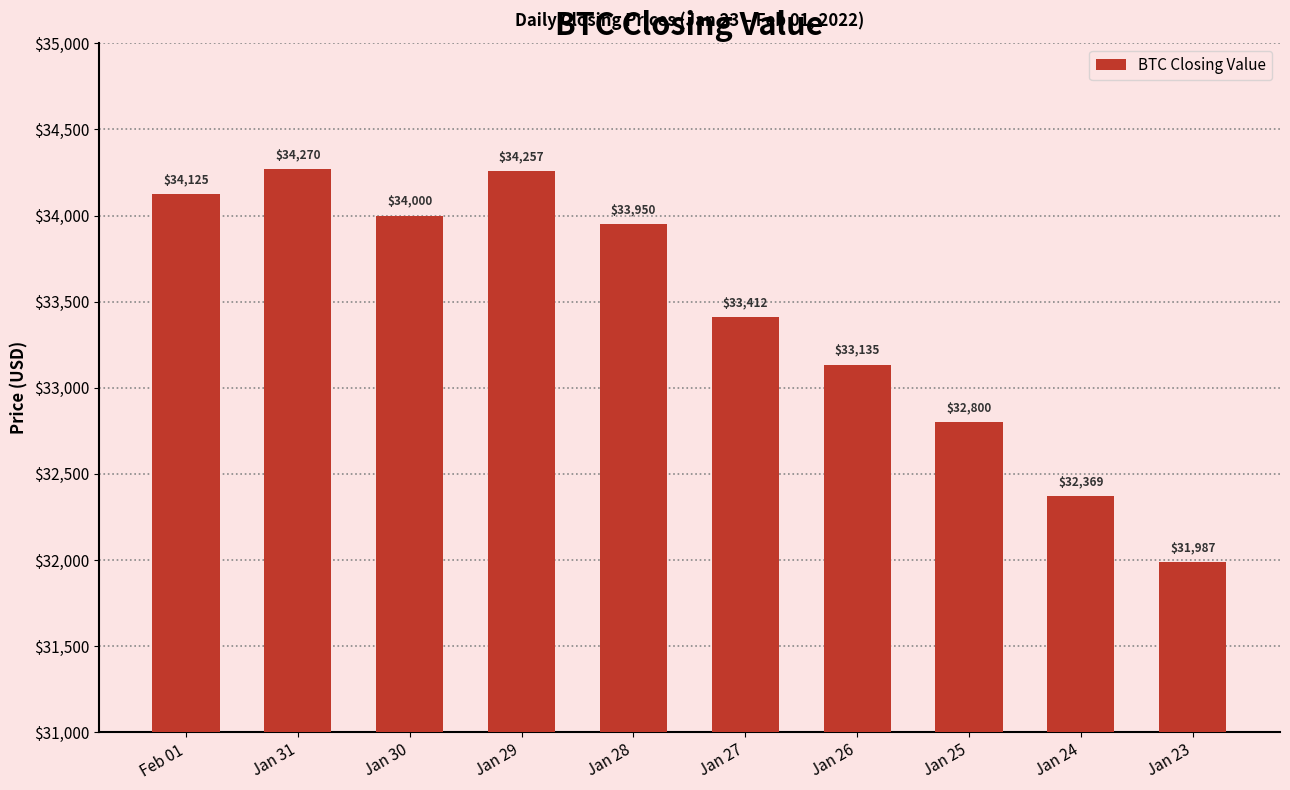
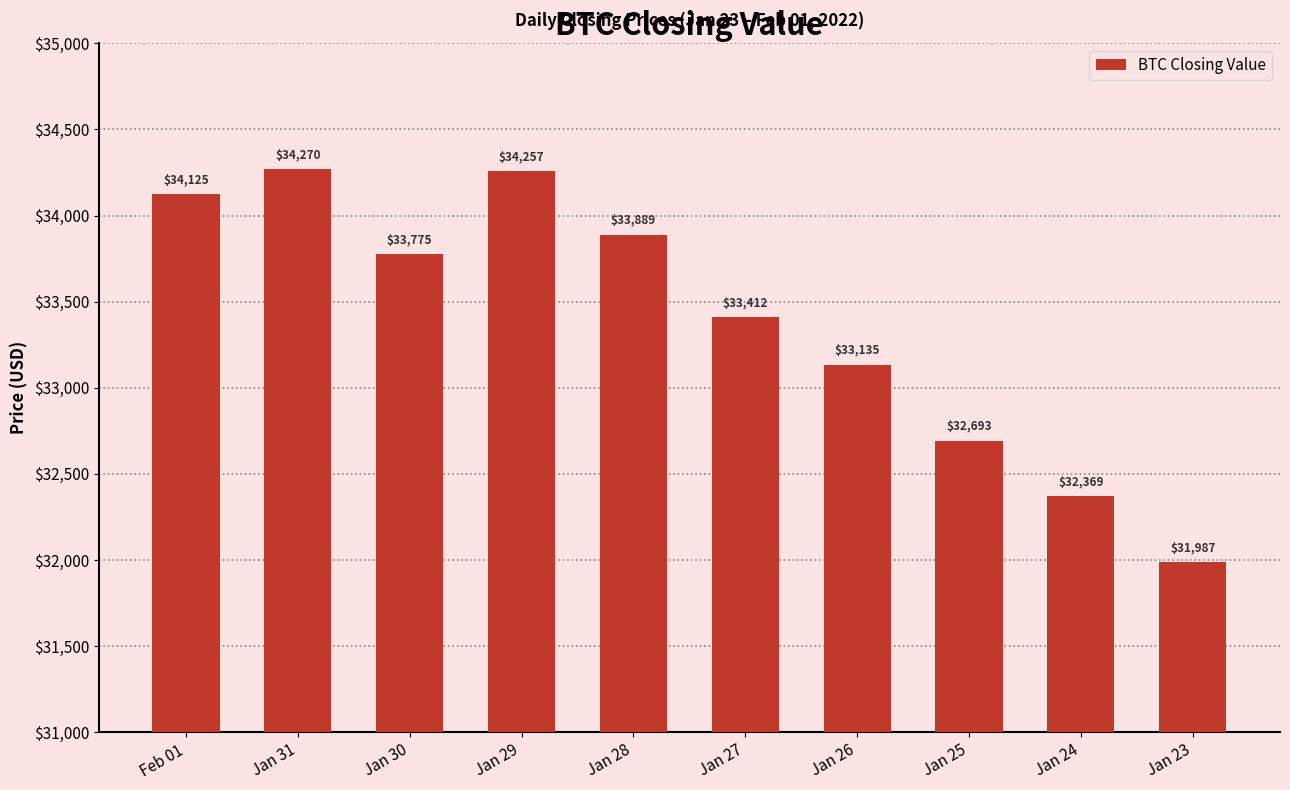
  {
    "Feb 01": "$34,125",
    "Jan 31": "$34,270",
-   "Jan 30": "$34,000",
+   "Jan 30": "$33,775",
    "Jan 29": "$34,257",
-   "Jan 28": "$33,950",
+   "Jan 28": "$33,889",
    "Jan 27": "$33,412",
    "Jan 26": "$33,135",
-   "Jan 25": "$32,800",
+   "Jan 25": "$32,693",
    "Jan 24": "$32,369",
    "Jan 23": "$31,987"
  }
